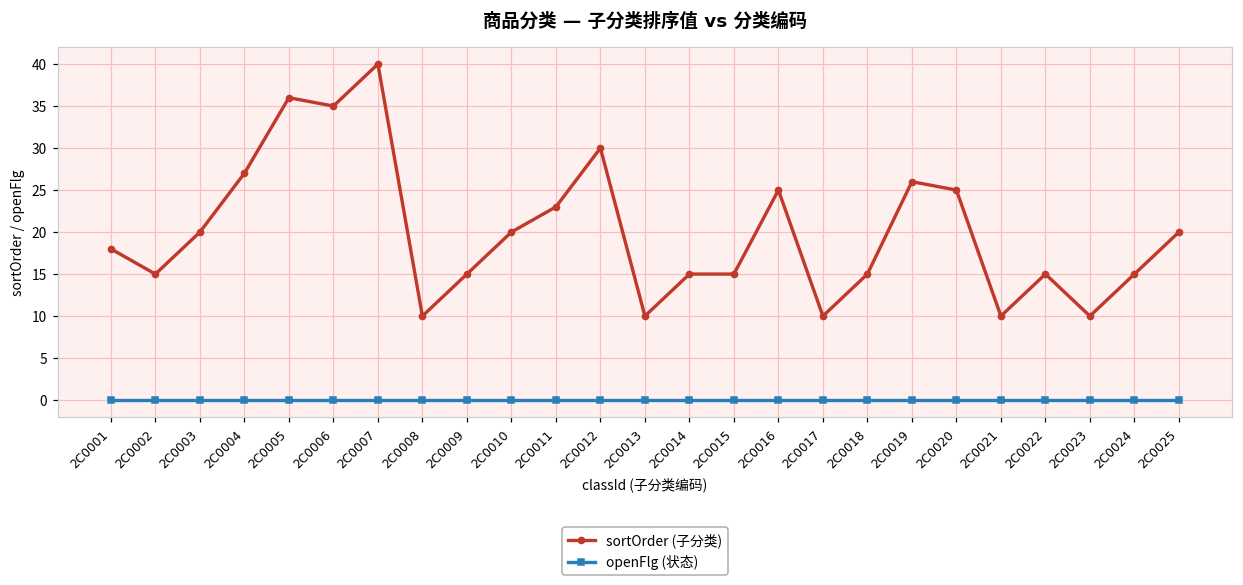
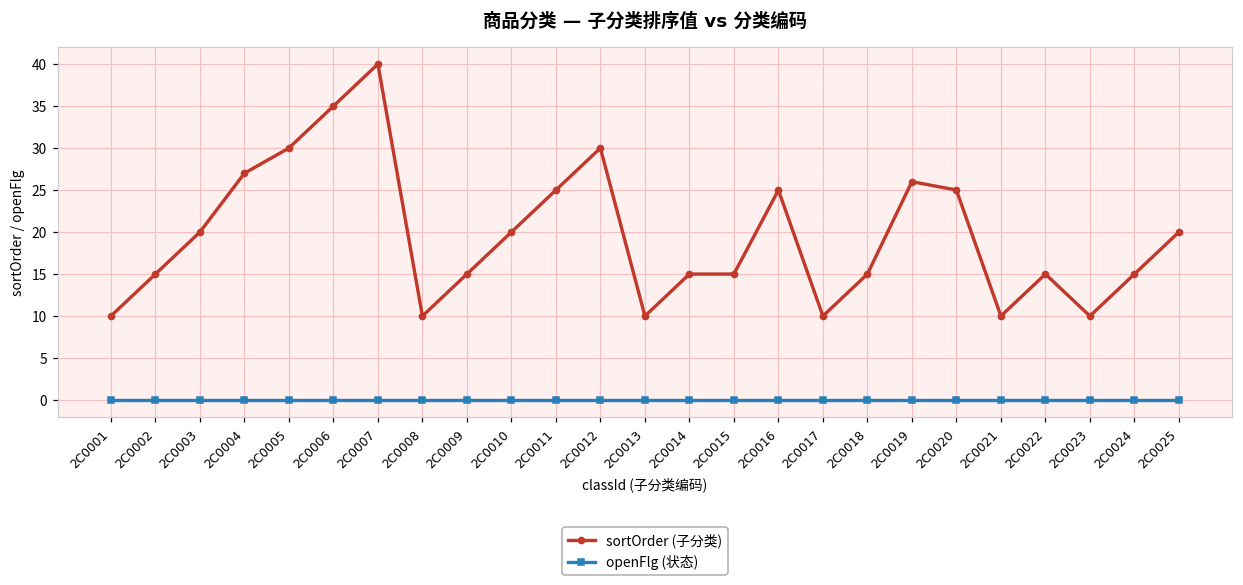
  {
    "sortOrder (子分类)": {
-     "2C0001": 18,
+     "2C0001": 10,
      "2C0002": 15,
      "2C0003": 20,
      "2C0004": 27,
-     "2C0005": 36,
+     "2C0005": 30,
      "2C0006": 35,
      "2C0007": 40,
      "2C0008": 10,
      "2C0009": 15,
      "2C0010": 20,
-     "2C0011": 23,
+     "2C0011": 25,
      "2C0012": 30,
      "2C0013": 10,
      "2C0014": 15,
      "2C0015": 15,
      "2C0016": 25,
      "2C0017": 10,
      "2C0018": 15,
      "2C0019": 26,
      "2C0020": 25,
      "2C0021": 10,
      "2C0022": 15,
      "2C0023": 10,
      "2C0024": 15,
      "2C0025": 20
    },
    "openFlg (状态)": {
      "2C0001": 0,
      "2C0002": 0,
      "2C0003": 0,
      "2C0004": 0,
      "2C0005": 0,
      "2C0006": 0,
      "2C0007": 0,
      "2C0008": 0,
      "2C0009": 0,
      "2C0010": 0,
      "2C0011": 0,
      "2C0012": 0,
      "2C0013": 0,
      "2C0014": 0,
      "2C0015": 0,
      "2C0016": 0,
      "2C0017": 0,
      "2C0018": 0,
      "2C0019": 0,
      "2C0020": 0,
      "2C0021": 0,
      "2C0022": 0,
      "2C0023": 0,
      "2C0024": 0,
      "2C0025": 0
    }
  }
